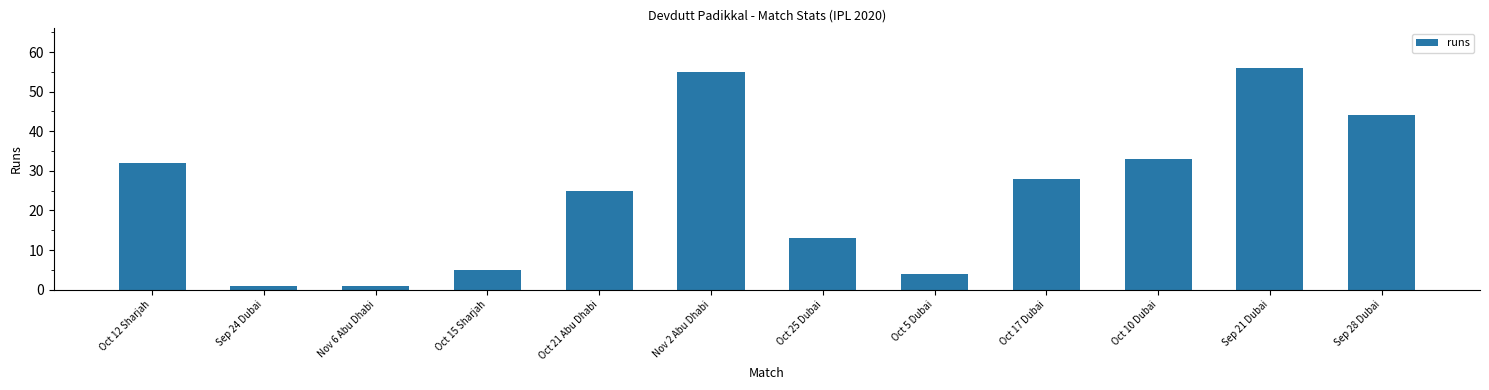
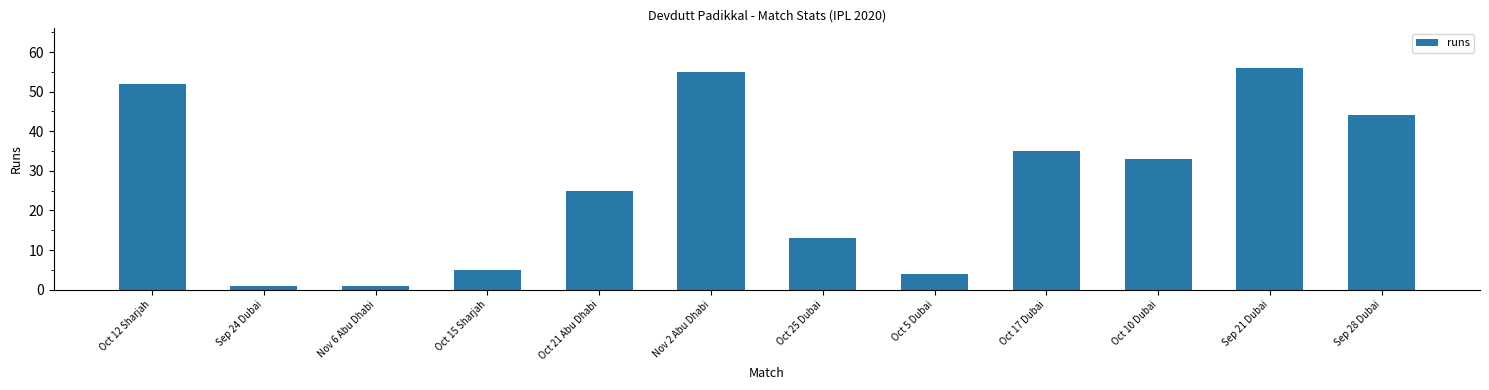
  {
-   "Oct 12 Sharjah": 32,
+   "Oct 12 Sharjah": 52,
    "Sep 24 Dubai": 1,
    "Nov 6 Abu Dhabi": 1,
    "Oct 15 Sharjah": 5,
    "Oct 21 Abu Dhabi": 25,
    "Nov 2 Abu Dhabi": 55,
    "Oct 25 Dubai": 13,
    "Oct 5 Dubai": 4,
-   "Oct 17 Dubai": 28,
+   "Oct 17 Dubai": 35,
    "Oct 10 Dubai": 33,
    "Sep 21 Dubai": 56,
    "Sep 28 Dubai": 44
  }
